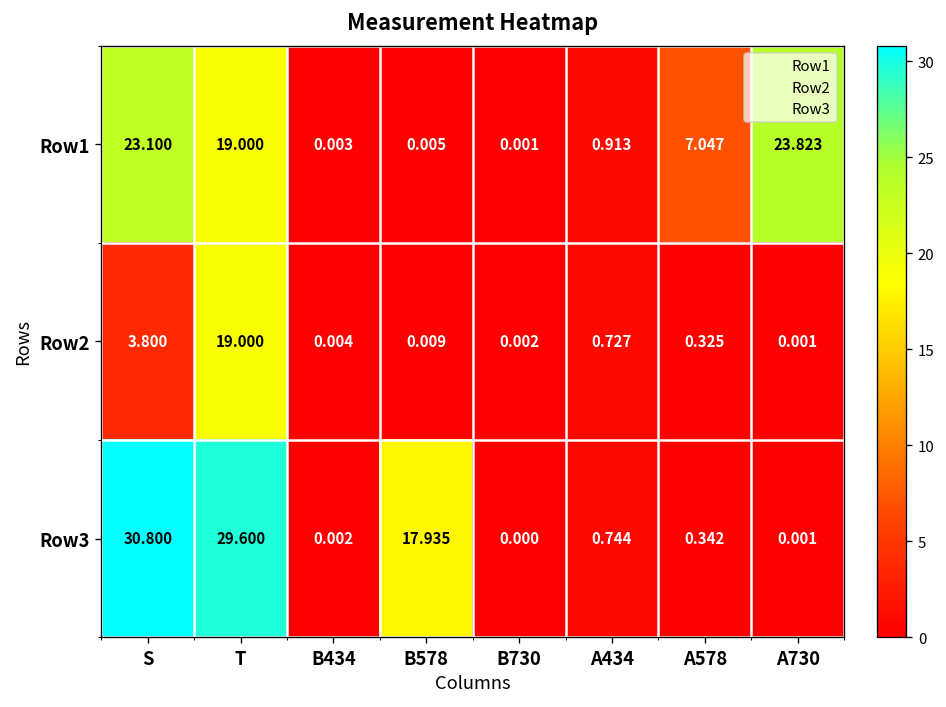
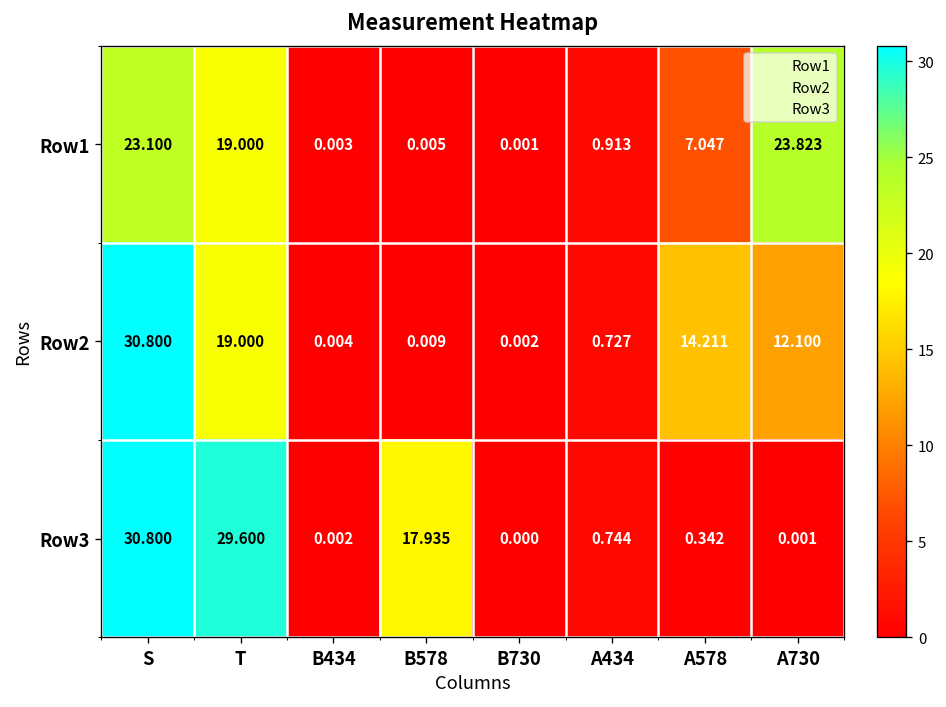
  {
    "Row1": {
      "S": 23.100,
      "T": 19.000,
      "B434": 0.003,
      "B578": 0.005,
      "B730": 0.001,
      "A434": 0.913,
      "A578": 7.047,
      "A730": 23.823
    },
    "Row2": {
-     "S": 3.800,
+     "S": 30.800,
      "T": 19.000,
      "B434": 0.004,
      "B578": 0.009,
      "B730": 0.002,
      "A434": 0.727,
-     "A578": 0.325,
-     "A730": 0.001
+     "A578": 14.211,
+     "A730": 12.100
    },
    "Row3": {
      "S": 30.800,
      "T": 29.600,
      "B434": 0.002,
      "B578": 17.935,
      "B730": 0.000,
      "A434": 0.744,
      "A578": 0.342,
      "A730": 0.001
    }
  }
